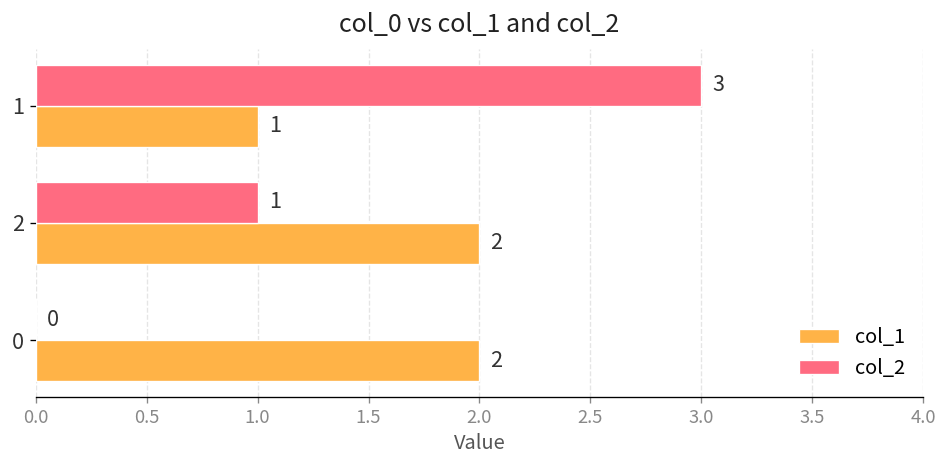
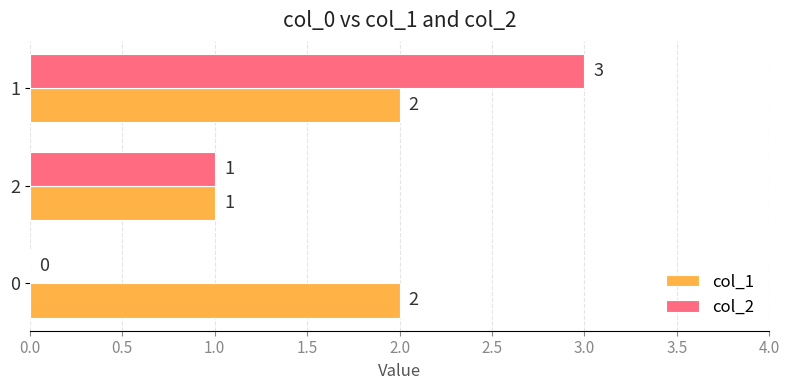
  {
    "col_1": {
-     "1": 1,
-     "2": 2,
+     "1": 2,
+     "2": 1,
      "0": 2
    },
    "col_2": {
      "1": 3,
      "2": 1,
      "0": 0
    }
  }
